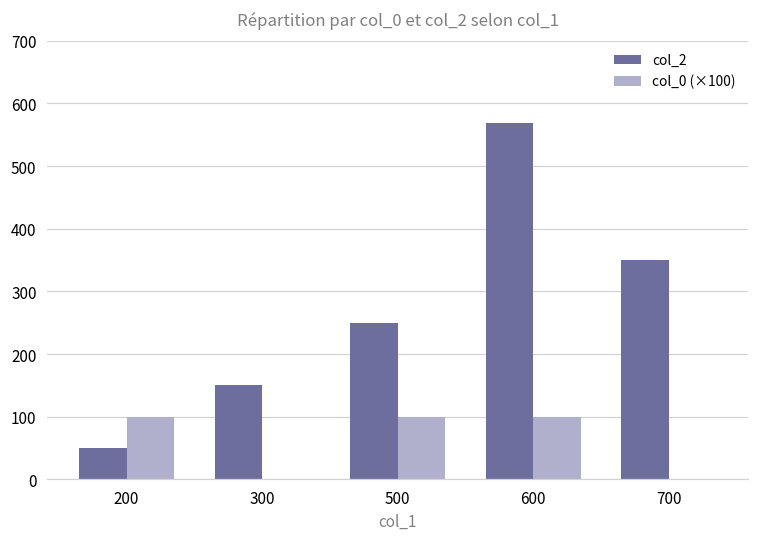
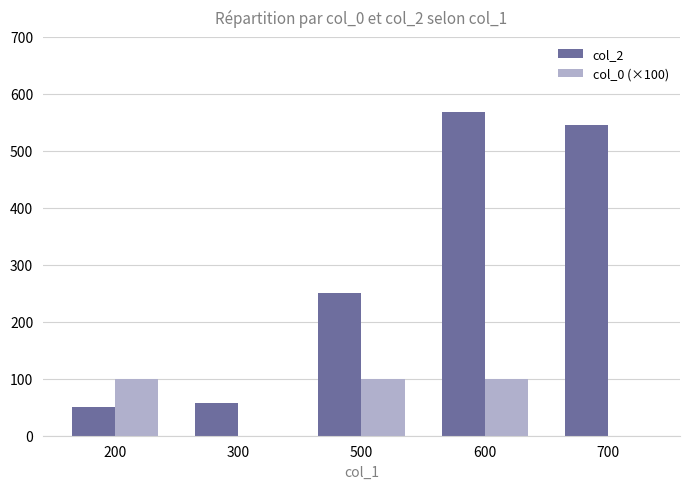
  {
    "col_2": {
      "200": 50,
-     "300": 150,
+     "300": 60,
      "500": 250,
      "600": 570,
-     "700": 350
+     "700": 550
    },
    "col_0 (×100)": {
      "200": 100,
      "300": 0,
      "500": 100,
      "600": 100,
      "700": 0
    }
  }
